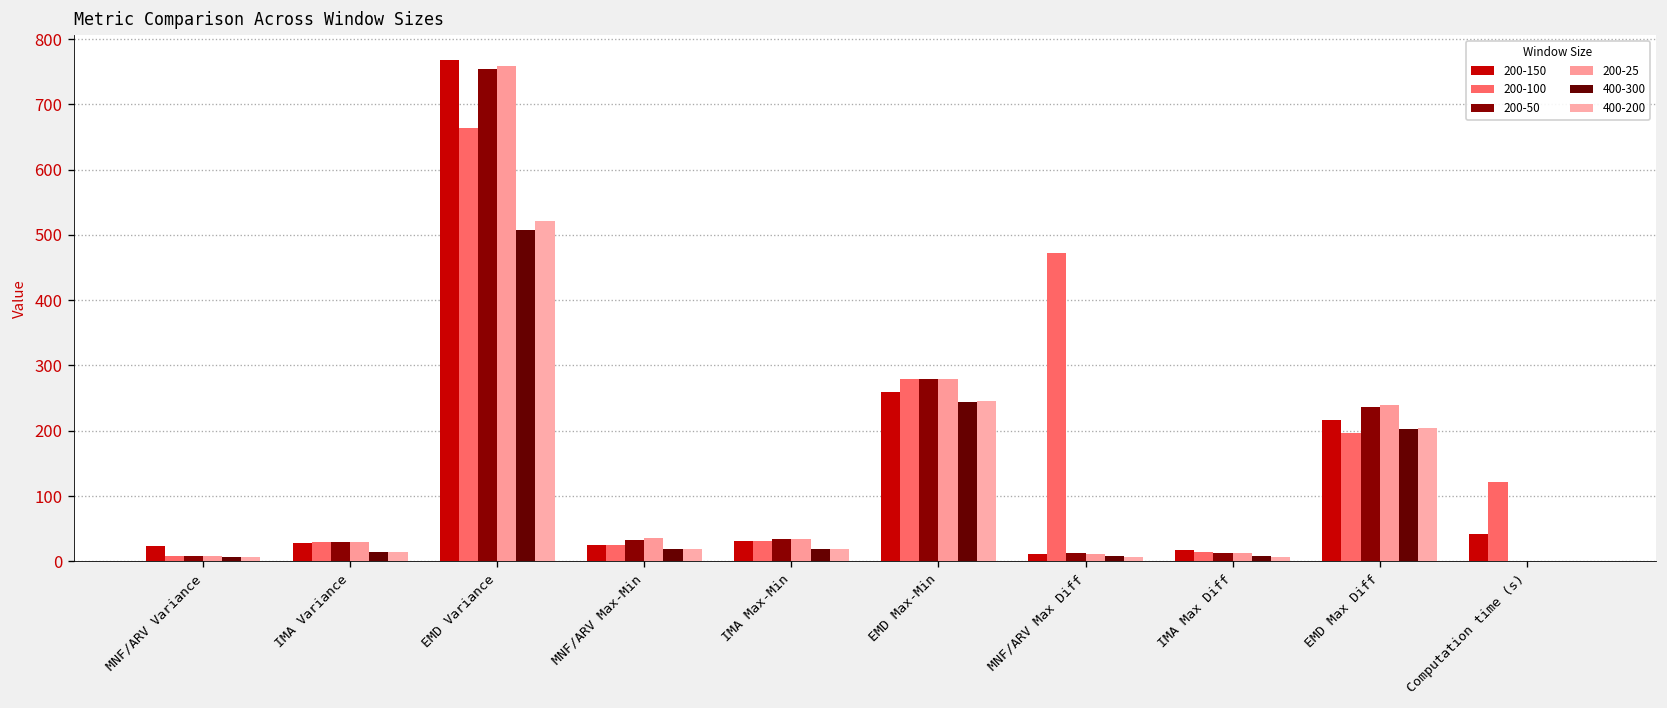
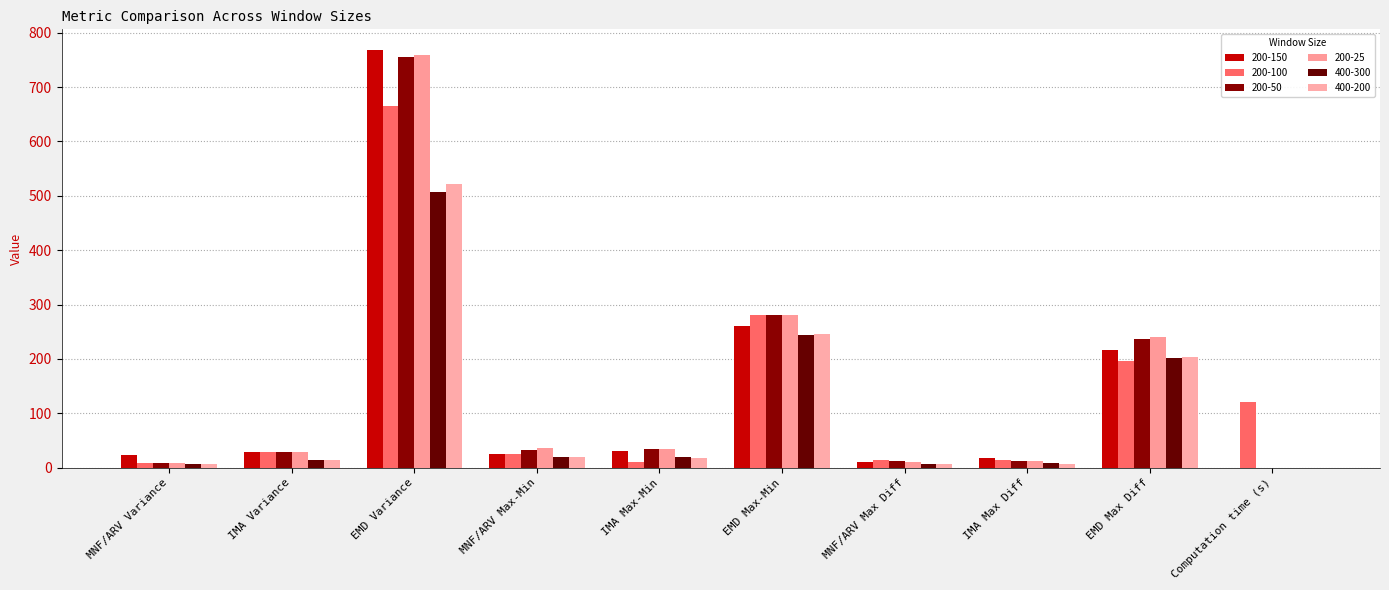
  {
    "200-150": {
      "MNF/ARV Variance": 20,
      "IMA Variance": 30,
      "EMD Variance": 770,
      "MNF/ARV Max-Min": 30,
      "IMA Max-Min": 30,
      "EMD Max-Min": 260,
      "MNF/ARV Max Diff": 10,
      "IMA Max Diff": 20,
      "EMD Max Diff": 220,
-     "Computation time (s)": 40
+     "Computation time (s)": 0
    },
    "200-100": {
      "MNF/ARV Variance": 10,
      "IMA Variance": 30,
      "EMD Variance": 660,
      "MNF/ARV Max-Min": 30,
-     "IMA Max-Min": 30,
+     "IMA Max-Min": 10,
      "EMD Max-Min": 280,
-     "MNF/ARV Max Diff": 470,
+     "MNF/ARV Max Diff": 10,
      "IMA Max Diff": 10,
      "EMD Max Diff": 200,
      "Computation time (s)": 120
    }
  }
